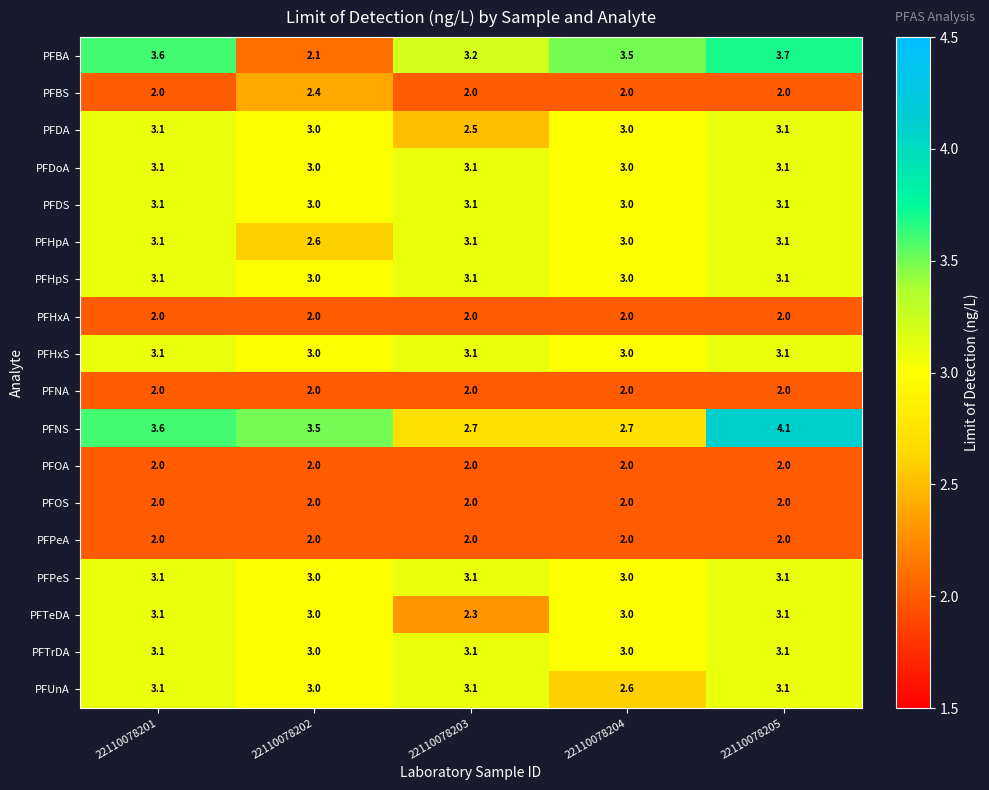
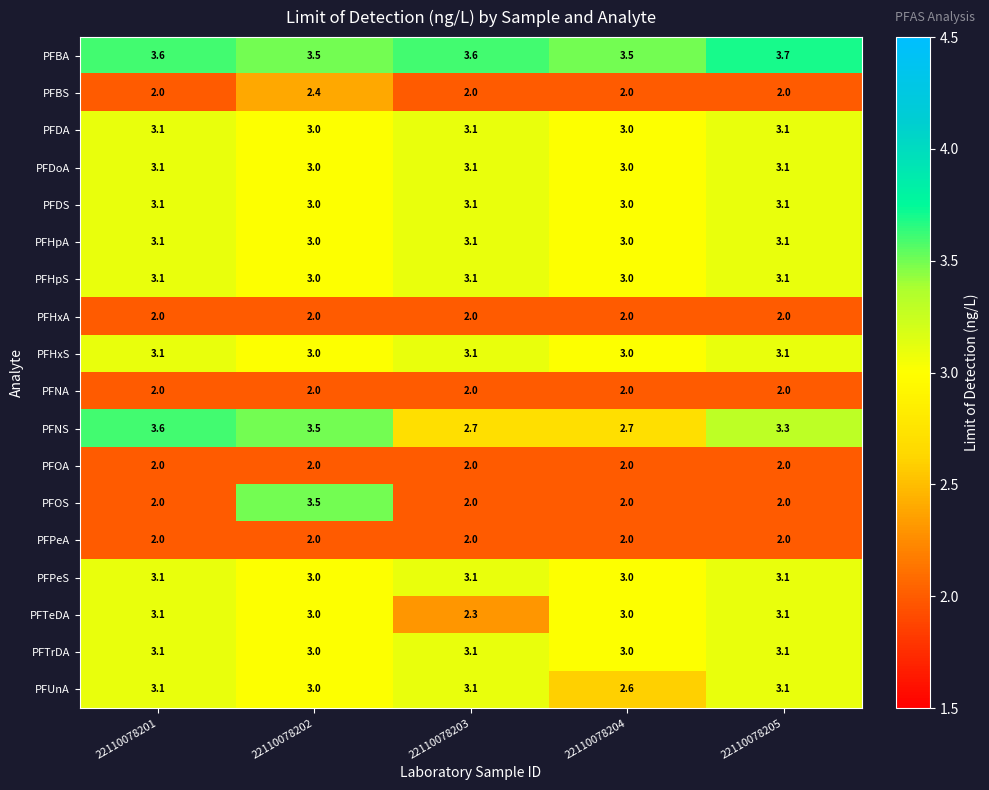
  {
    "PFBA": {
      "22110078201": 3.6,
-     "22110078202": 2.1,
-     "22110078203": 3.2,
+     "22110078202": 3.5,
+     "22110078203": 3.6,
      "22110078204": 3.5,
      "22110078205": 3.7
    },
    "PFBS": {
      "22110078201": 2.0,
      "22110078202": 2.4,
      "22110078203": 2.0,
      "22110078204": 2.0,
      "22110078205": 2.0
    },
    "PFDA": {
      "22110078201": 3.1,
      "22110078202": 3.0,
-     "22110078203": 2.5,
+     "22110078203": 3.1,
      "22110078204": 3.0,
      "22110078205": 3.1
    },
    "PFDoA": {
      "22110078201": 3.1,
      "22110078202": 3.0,
      "22110078203": 3.1,
      "22110078204": 3.0,
      "22110078205": 3.1
    },
    "PFDS": {
      "22110078201": 3.1,
      "22110078202": 3.0,
      "22110078203": 3.1,
      "22110078204": 3.0,
      "22110078205": 3.1
    },
    "PFHpA": {
      "22110078201": 3.1,
-     "22110078202": 2.6,
+     "22110078202": 3.0,
      "22110078203": 3.1,
      "22110078204": 3.0,
      "22110078205": 3.1
    },
    "PFHpS": {
      "22110078201": 3.1,
      "22110078202": 3.0,
      "22110078203": 3.1,
      "22110078204": 3.0,
      "22110078205": 3.1
    },
    "PFHxA": {
      "22110078201": 2.0,
      "22110078202": 2.0,
      "22110078203": 2.0,
      "22110078204": 2.0,
      "22110078205": 2.0
    },
    "PFHxS": {
      "22110078201": 3.1,
      "22110078202": 3.0,
      "22110078203": 3.1,
      "22110078204": 3.0,
      "22110078205": 3.1
    },
    "PFNA": {
      "22110078201": 2.0,
      "22110078202": 2.0,
      "22110078203": 2.0,
      "22110078204": 2.0,
      "22110078205": 2.0
    },
    "PFNS": {
      "22110078201": 3.6,
      "22110078202": 3.5,
      "22110078203": 2.7,
      "22110078204": 2.7,
-     "22110078205": 4.1
+     "22110078205": 3.3
    },
    "PFOA": {
      "22110078201": 2.0,
      "22110078202": 2.0,
      "22110078203": 2.0,
      "22110078204": 2.0,
      "22110078205": 2.0
    },
    "PFOS": {
      "22110078201": 2.0,
-     "22110078202": 2.0,
+     "22110078202": 3.5,
      "22110078203": 2.0,
      "22110078204": 2.0,
      "22110078205": 2.0
    },
    "PFPeA": {
      "22110078201": 2.0,
      "22110078202": 2.0,
      "22110078203": 2.0,
      "22110078204": 2.0,
      "22110078205": 2.0
    },
    "PFPeS": {
      "22110078201": 3.1,
      "22110078202": 3.0,
      "22110078203": 3.1,
      "22110078204": 3.0,
      "22110078205": 3.1
    },
    "PFTeDA": {
      "22110078201": 3.1,
      "22110078202": 3.0,
      "22110078203": 2.3,
      "22110078204": 3.0,
      "22110078205": 3.1
    },
    "PFTrDA": {
      "22110078201": 3.1,
      "22110078202": 3.0,
      "22110078203": 3.1,
      "22110078204": 3.0,
      "22110078205": 3.1
    },
    "PFUnA": {
      "22110078201": 3.1,
      "22110078202": 3.0,
      "22110078203": 3.1,
      "22110078204": 2.6,
      "22110078205": 3.1
    }
  }
